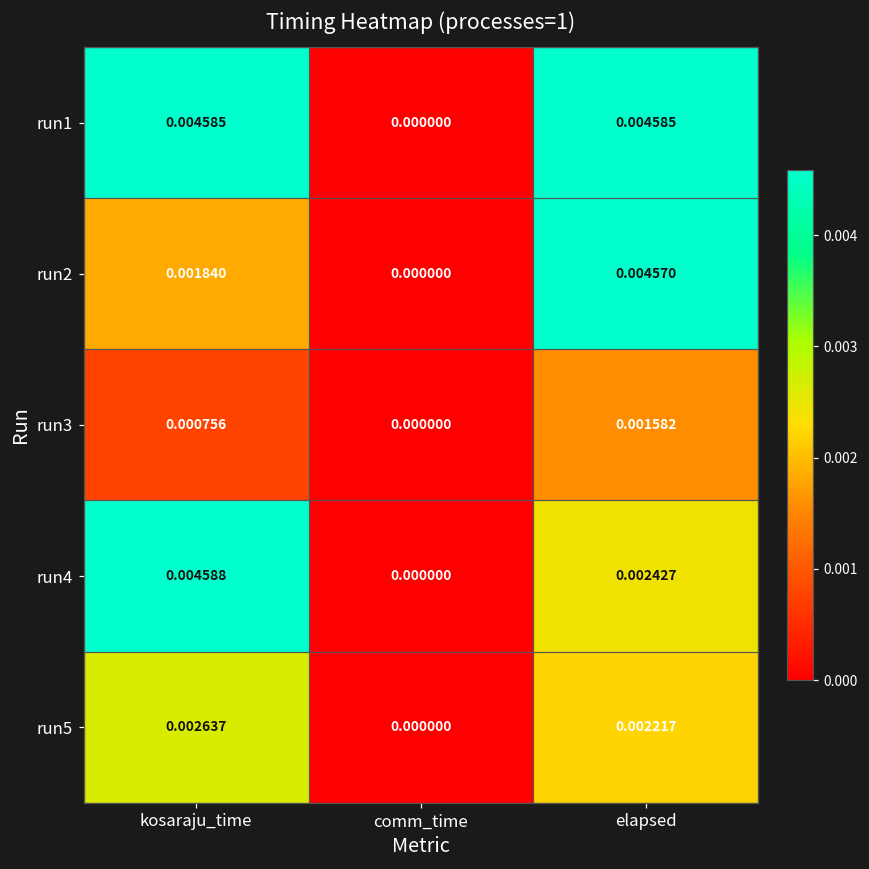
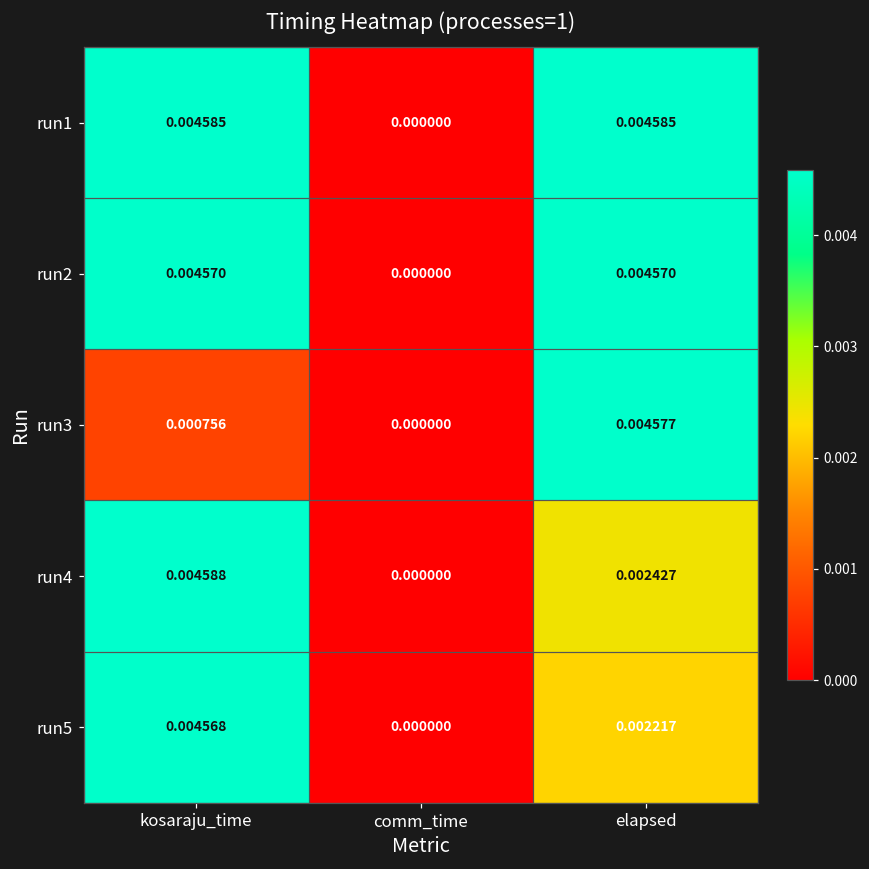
  {
    "run1": {
      "kosaraju_time": 0.004585,
      "comm_time": 0.000000,
      "elapsed": 0.004585
    },
    "run2": {
-     "kosaraju_time": 0.001840,
+     "kosaraju_time": 0.004570,
      "comm_time": 0.000000,
      "elapsed": 0.004570
    },
    "run3": {
      "kosaraju_time": 0.000756,
      "comm_time": 0.000000,
-     "elapsed": 0.001582
+     "elapsed": 0.004577
    },
    "run4": {
      "kosaraju_time": 0.004588,
      "comm_time": 0.000000,
      "elapsed": 0.002427
    },
    "run5": {
-     "kosaraju_time": 0.002637,
+     "kosaraju_time": 0.004568,
      "comm_time": 0.000000,
      "elapsed": 0.002217
    }
  }
